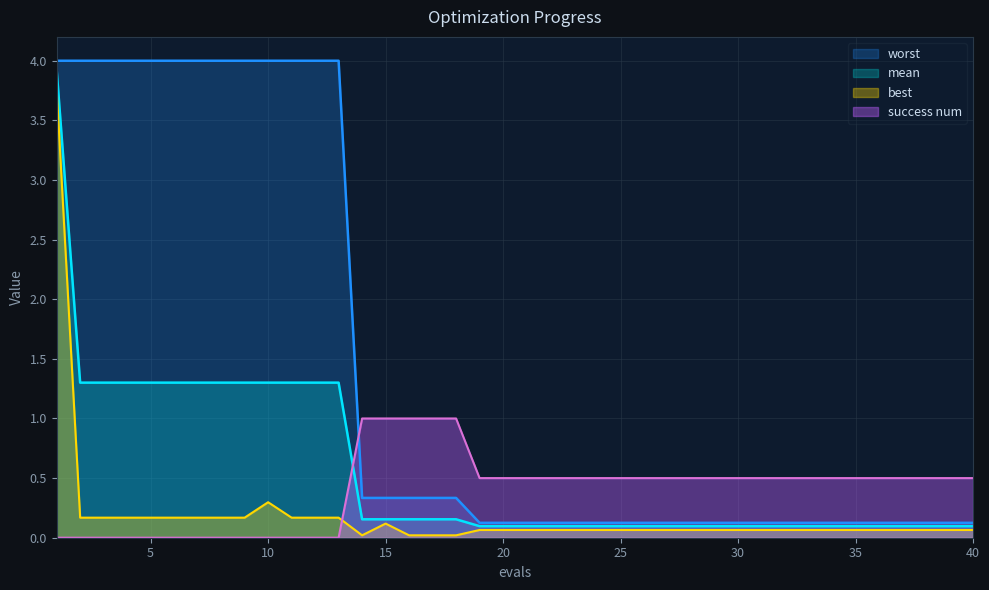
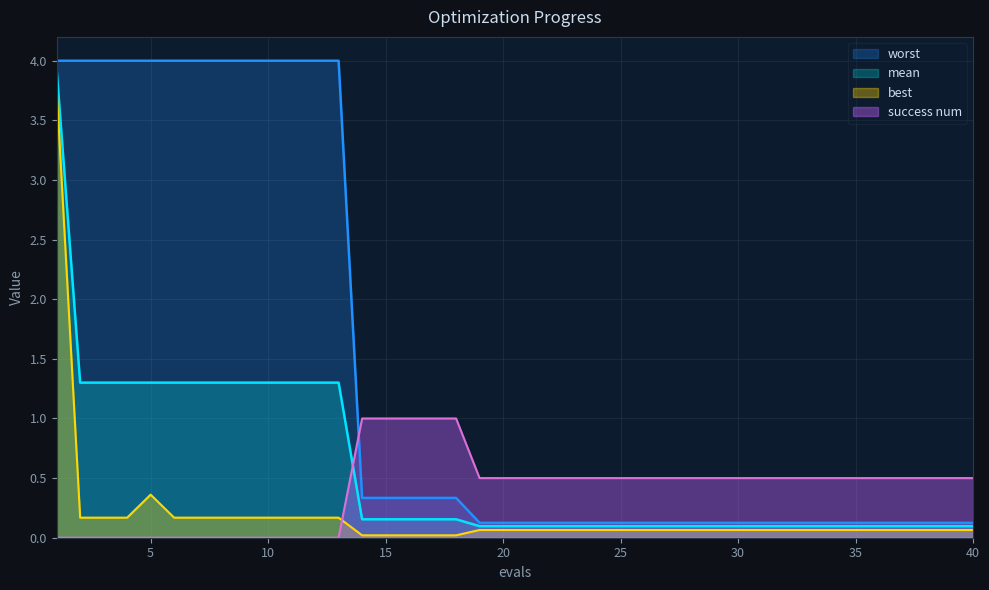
  {
    "best": {
-     "5": 0.17,
-     "10": 0.30,
-     "15": 0.12,
+     "5": 0.36,
+     "10": 0.17,
+     "15": 0.02,
      "20": 0.06,
      "25": 0.06,
      "30": 0.06,
      "35": 0.06,
      "40": 0.06
    },
    "success num": {
      "5": 0.00,
      "10": 0.00,
      "15": 1.00,
      "20": 0.50,
      "25": 0.50,
      "30": 0.50,
      "35": 0.50,
      "40": 0.50
    }
  }
